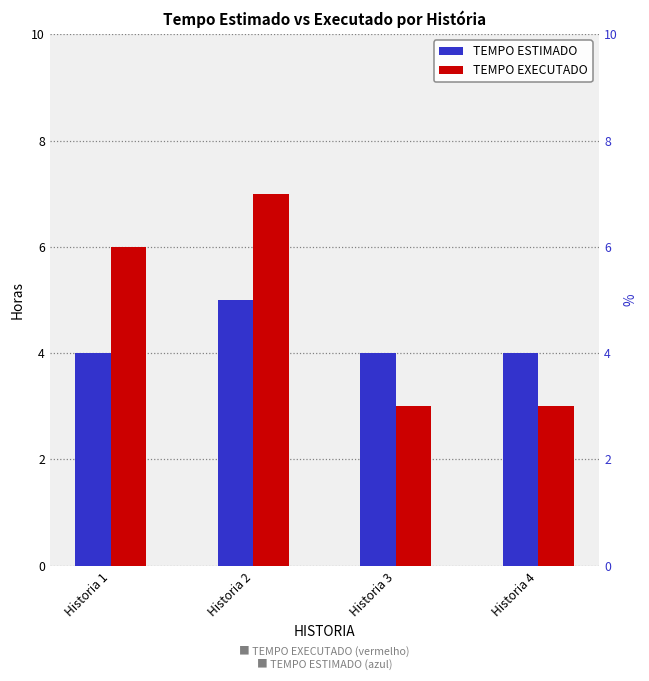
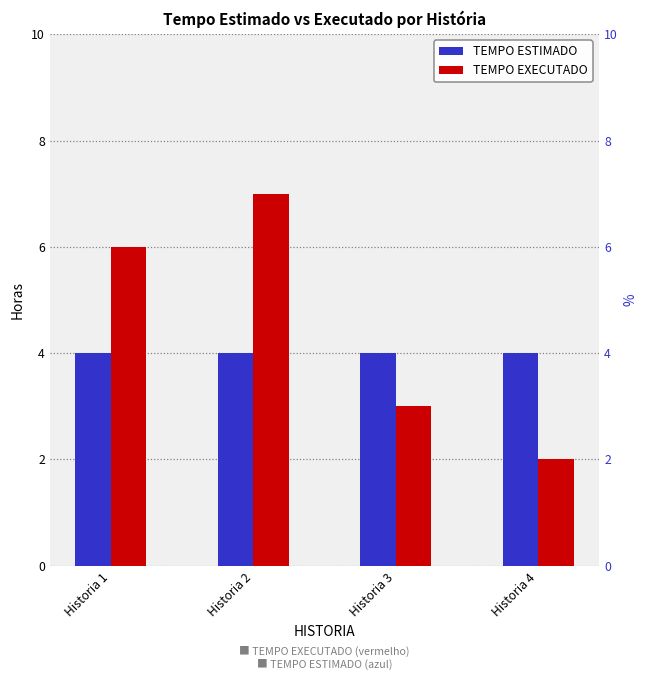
  {
    "TEMPO ESTIMADO": {
      "Historia 1": 4,
-     "Historia 2": 5,
+     "Historia 2": 4,
      "Historia 3": 4,
      "Historia 4": 4
    },
    "TEMPO EXECUTADO": {
      "Historia 1": 6,
      "Historia 2": 7,
      "Historia 3": 3,
-     "Historia 4": 3
+     "Historia 4": 2
    }
  }
